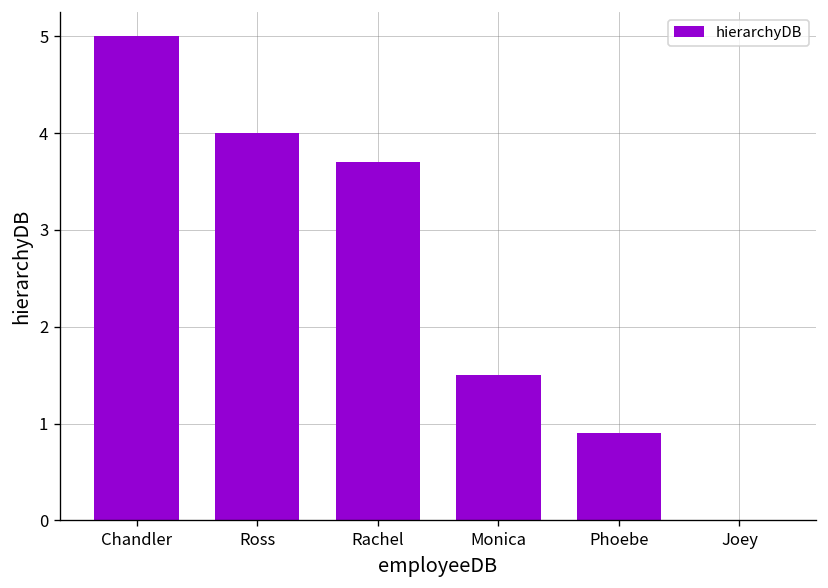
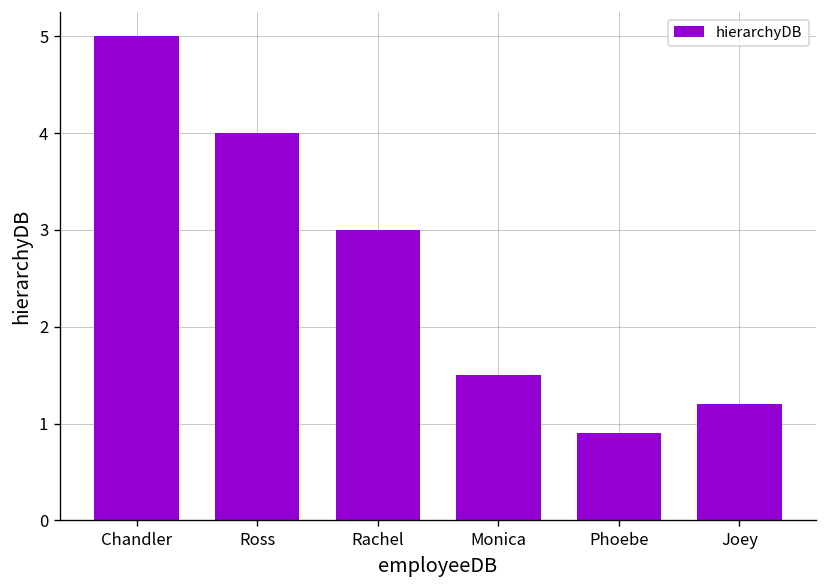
  {
    "Chandler": 5.0,
    "Ross": 4.0,
-   "Rachel": 3.7,
+   "Rachel": 3.0,
    "Monica": 1.5,
    "Phoebe": 0.9,
-   "Joey": 0.0
+   "Joey": 1.2
  }
